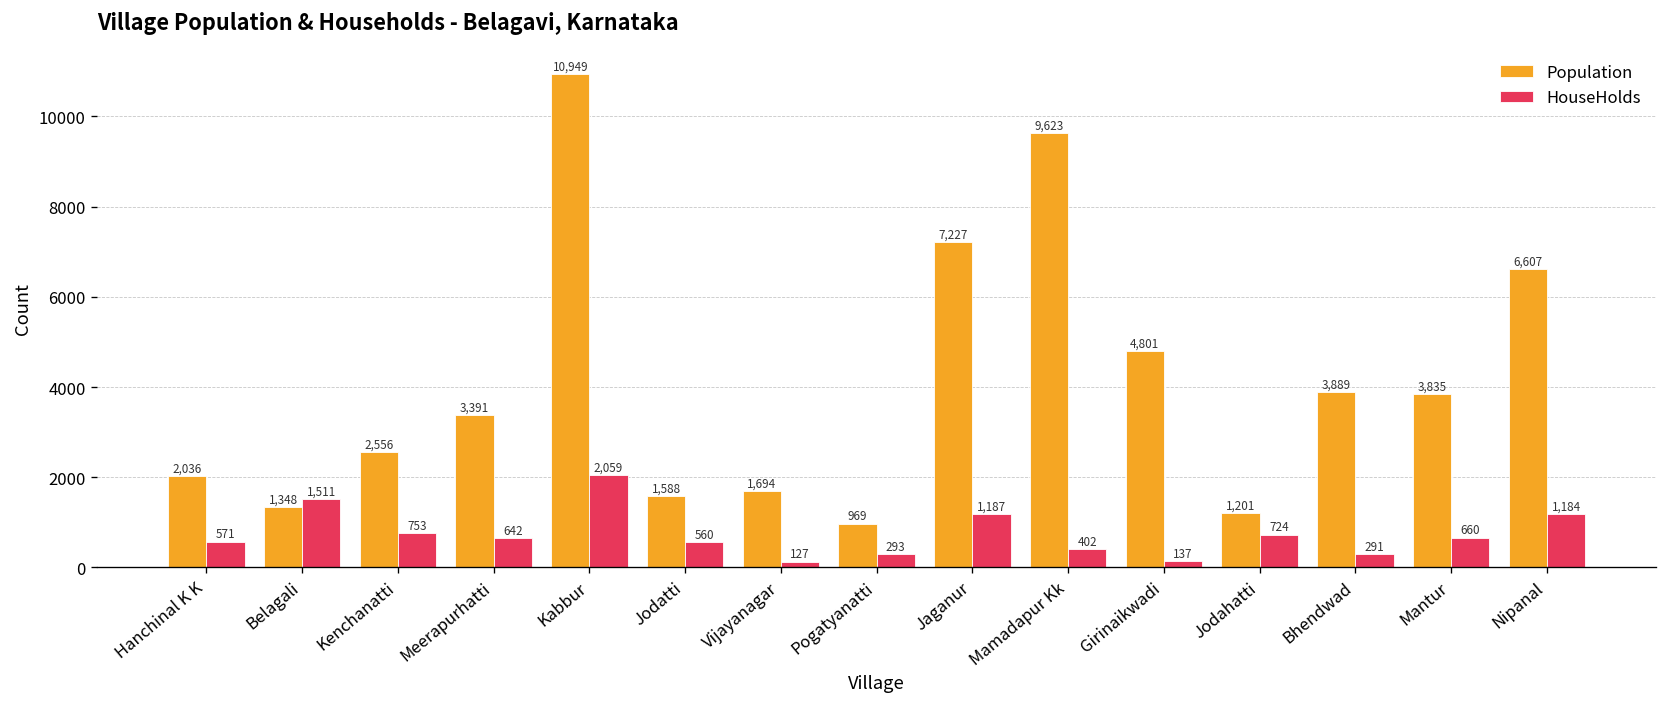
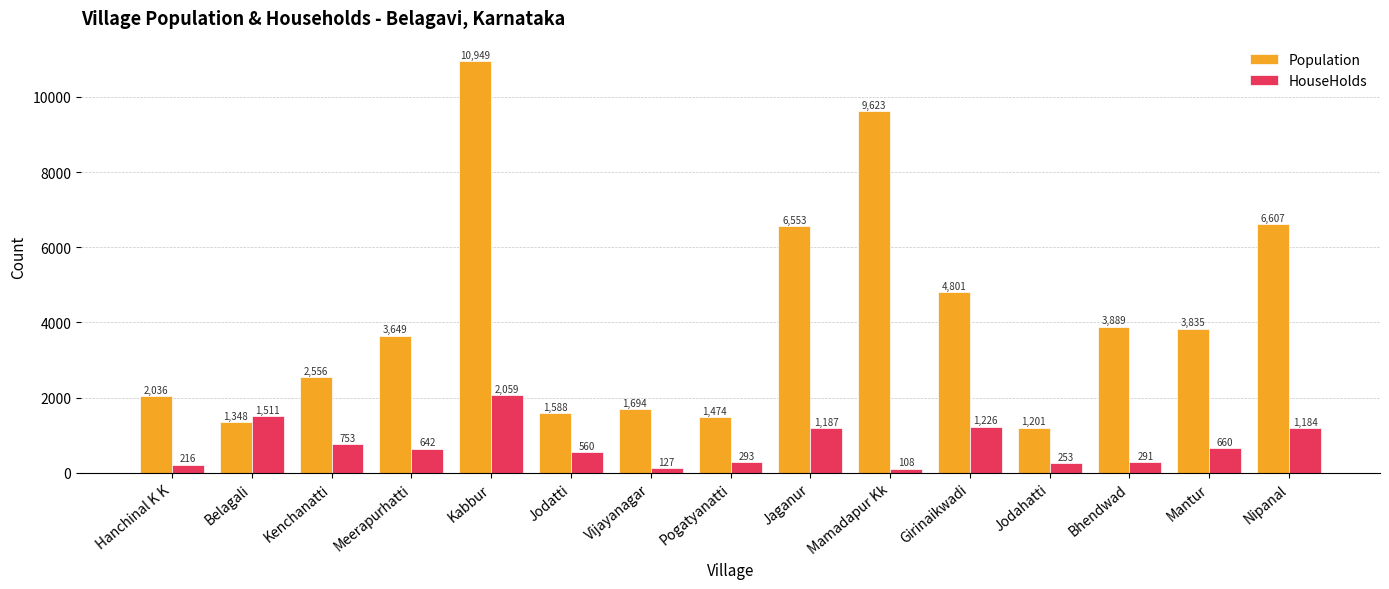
  {
    "Population": {
      "Hanchinal K K": "2,036",
      "Belagali": "1,348",
      "Kenchanatti": "2,556",
-     "Meerapurhatti": "3,391",
+     "Meerapurhatti": "3,649",
      "Kabbur": "10,949",
      "Jodatti": "1,588",
      "Vijayanagar": "1,694",
-     "Pogatyanatti": "969",
-     "Jaganur": "7,227",
+     "Pogatyanatti": "1,474",
+     "Jaganur": "6,553",
      "Mamadapur Kk": "9,623",
      "Girinaikwadi": "4,801",
      "Jodahatti": "1,201",
      "Bhendwad": "3,889",
      "Mantur": "3,835",
      "Nipanal": "6,607"
    },
    "HouseHolds": {
-     "Hanchinal K K": "571",
+     "Hanchinal K K": "216",
      "Belagali": "1,511",
      "Kenchanatti": "753",
      "Meerapurhatti": "642",
      "Kabbur": "2,059",
      "Jodatti": "560",
      "Vijayanagar": "127",
      "Pogatyanatti": "293",
      "Jaganur": "1,187",
-     "Mamadapur Kk": "402",
-     "Girinaikwadi": "137",
-     "Jodahatti": "724",
+     "Mamadapur Kk": "108",
+     "Girinaikwadi": "1,226",
+     "Jodahatti": "253",
      "Bhendwad": "291",
      "Mantur": "660",
      "Nipanal": "1,184"
    }
  }
